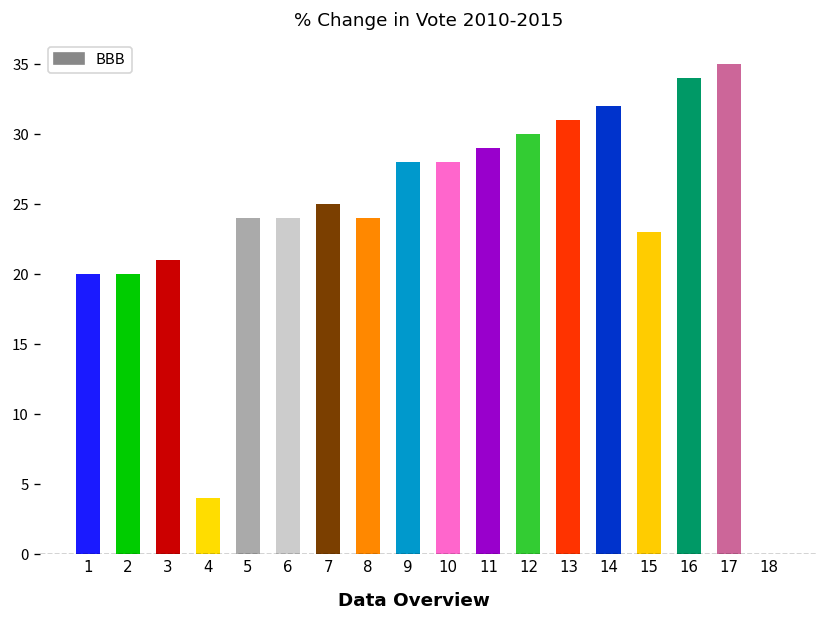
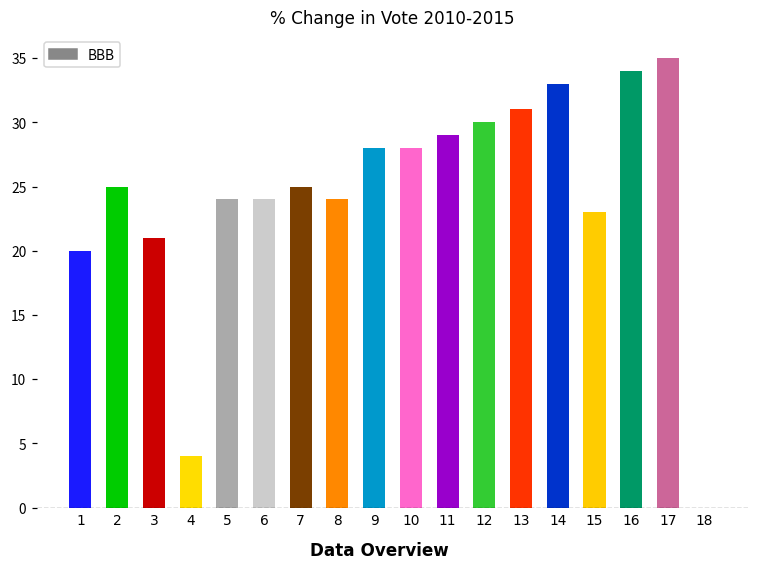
  {
    "1": 20,
-   "2": 20,
+   "2": 25,
    "3": 21,
    "4": 4,
    "5": 24,
    "6": 24,
    "7": 25,
    "8": 24,
    "9": 28,
    "10": 28,
    "11": 29,
    "12": 30,
    "13": 31,
-   "14": 32,
+   "14": 33,
    "15": 23,
    "16": 34,
    "17": 35,
    "18": 0
  }
